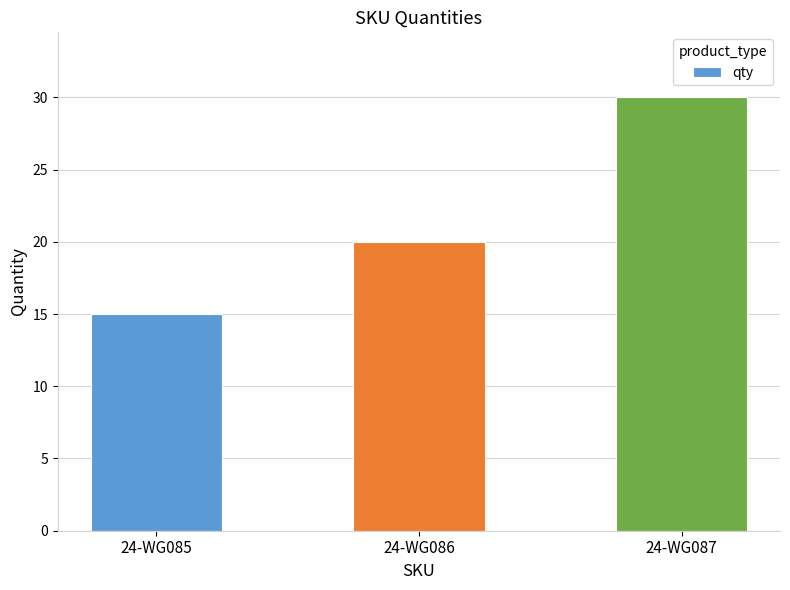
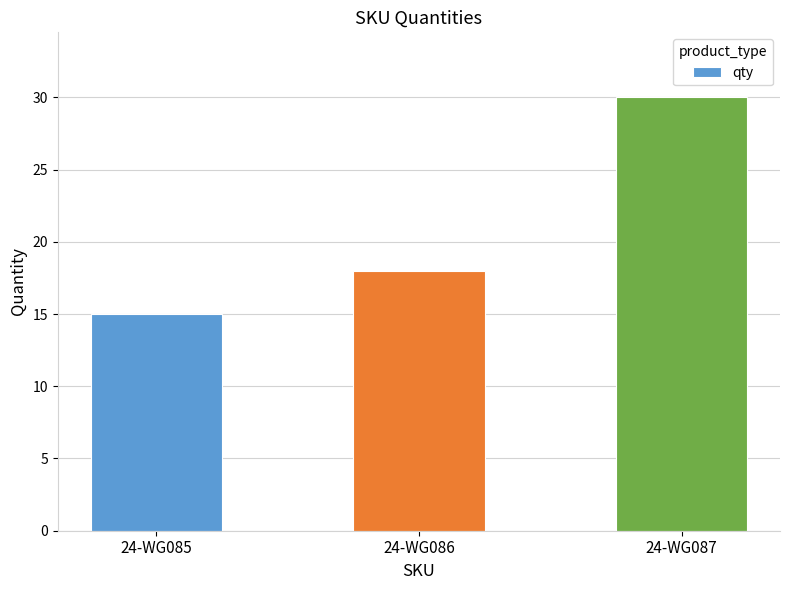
  {
    "24-WG085": 15,
-   "24-WG086": 20,
+   "24-WG086": 18,
    "24-WG087": 30
  }
